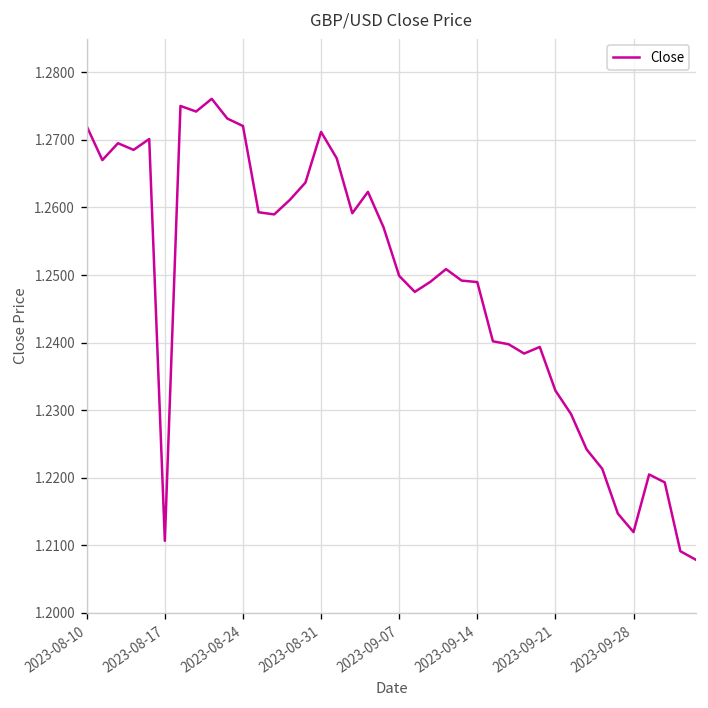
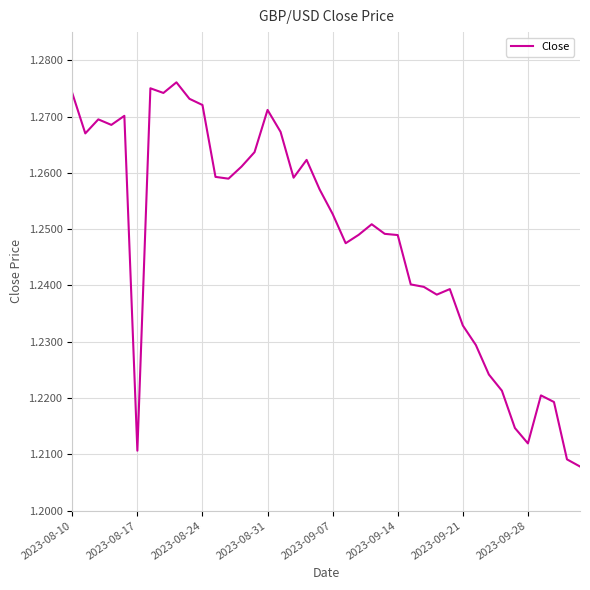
  {
-   "2023-08-10": 1.272,
+   "2023-08-10": 1.274,
    "2023-08-17": 1.211,
    "2023-08-24": 1.272,
    "2023-08-31": 1.271,
-   "2023-09-07": 1.250,
+   "2023-09-07": 1.253,
    "2023-09-14": 1.249,
    "2023-09-21": 1.233,
    "2023-09-28": 1.212
  }
